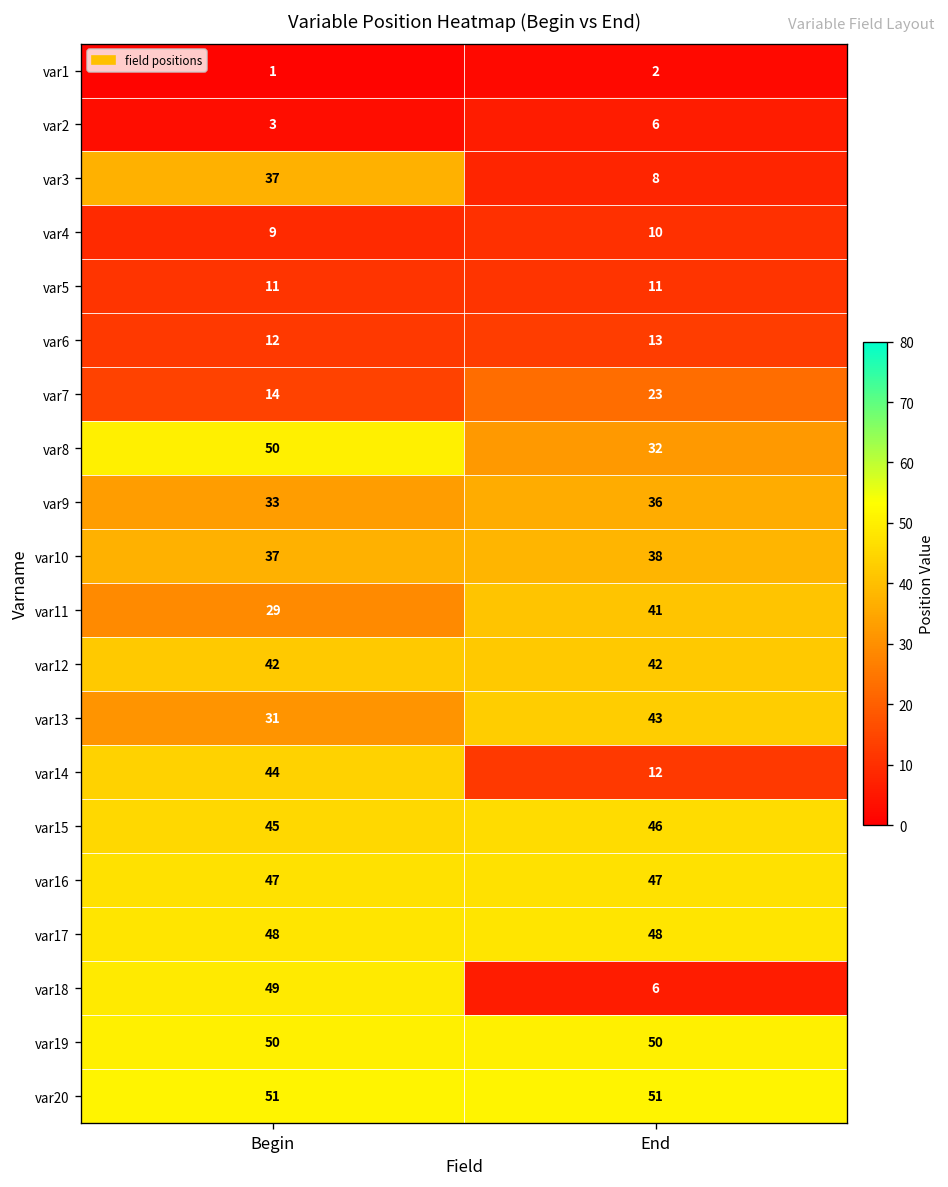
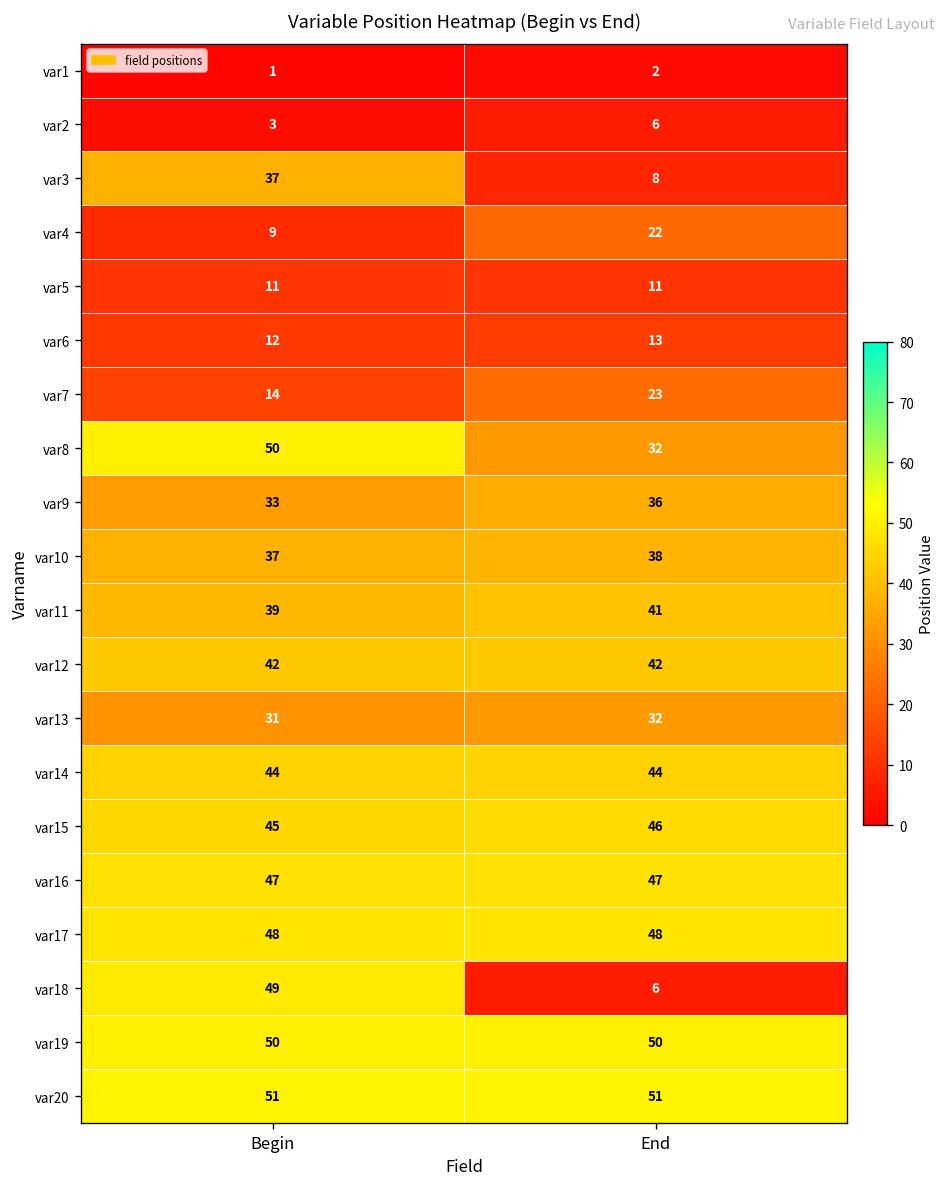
  {
    "var1": {
      "Begin": 1,
      "End": 2
    },
    "var2": {
      "Begin": 3,
      "End": 6
    },
    "var3": {
      "Begin": 37,
      "End": 8
    },
    "var4": {
      "Begin": 9,
-     "End": 10
+     "End": 22
    },
    "var5": {
      "Begin": 11,
      "End": 11
    },
    "var6": {
      "Begin": 12,
      "End": 13
    },
    "var7": {
      "Begin": 14,
      "End": 23
    },
    "var8": {
      "Begin": 50,
      "End": 32
    },
    "var9": {
      "Begin": 33,
      "End": 36
    },
    "var10": {
      "Begin": 37,
      "End": 38
    },
    "var11": {
-     "Begin": 29,
+     "Begin": 39,
      "End": 41
    },
    "var12": {
      "Begin": 42,
      "End": 42
    },
    "var13": {
      "Begin": 31,
-     "End": 43
+     "End": 32
    },
    "var14": {
      "Begin": 44,
-     "End": 12
+     "End": 44
    },
    "var15": {
      "Begin": 45,
      "End": 46
    },
    "var16": {
      "Begin": 47,
      "End": 47
    },
    "var17": {
      "Begin": 48,
      "End": 48
    },
    "var18": {
      "Begin": 49,
      "End": 6
    },
    "var19": {
      "Begin": 50,
      "End": 50
    },
    "var20": {
      "Begin": 51,
      "End": 51
    }
  }
